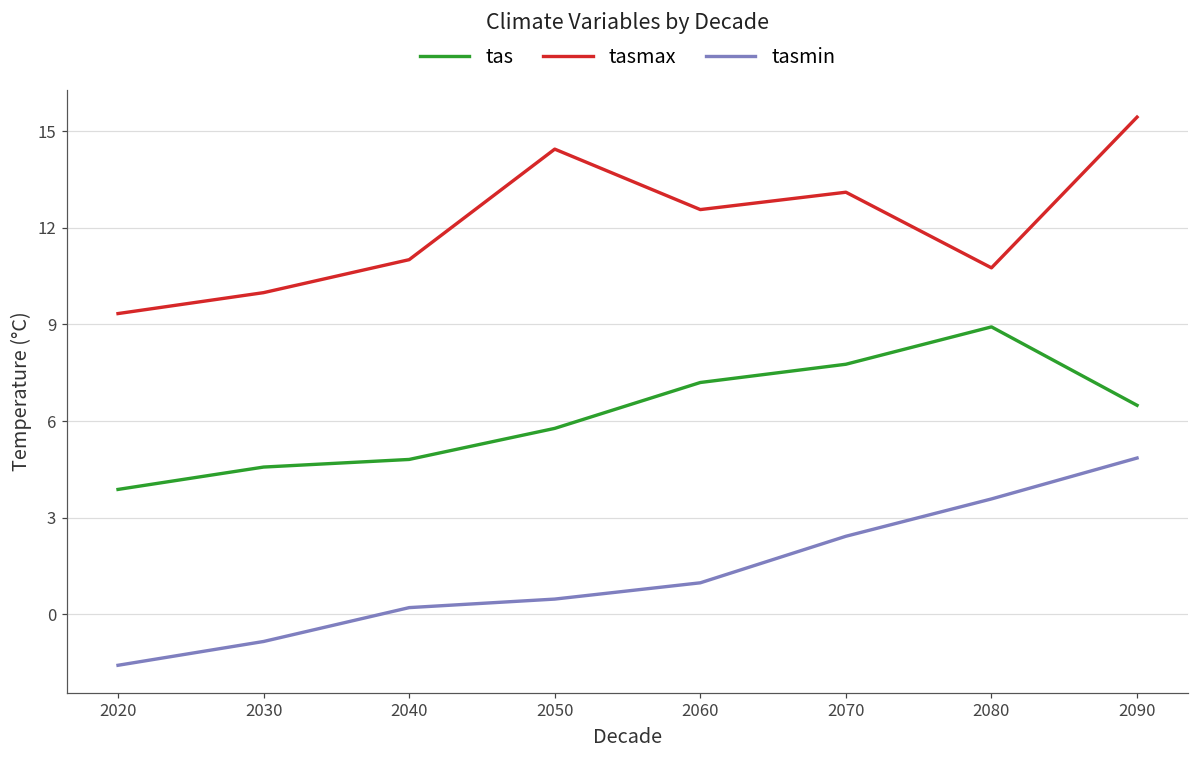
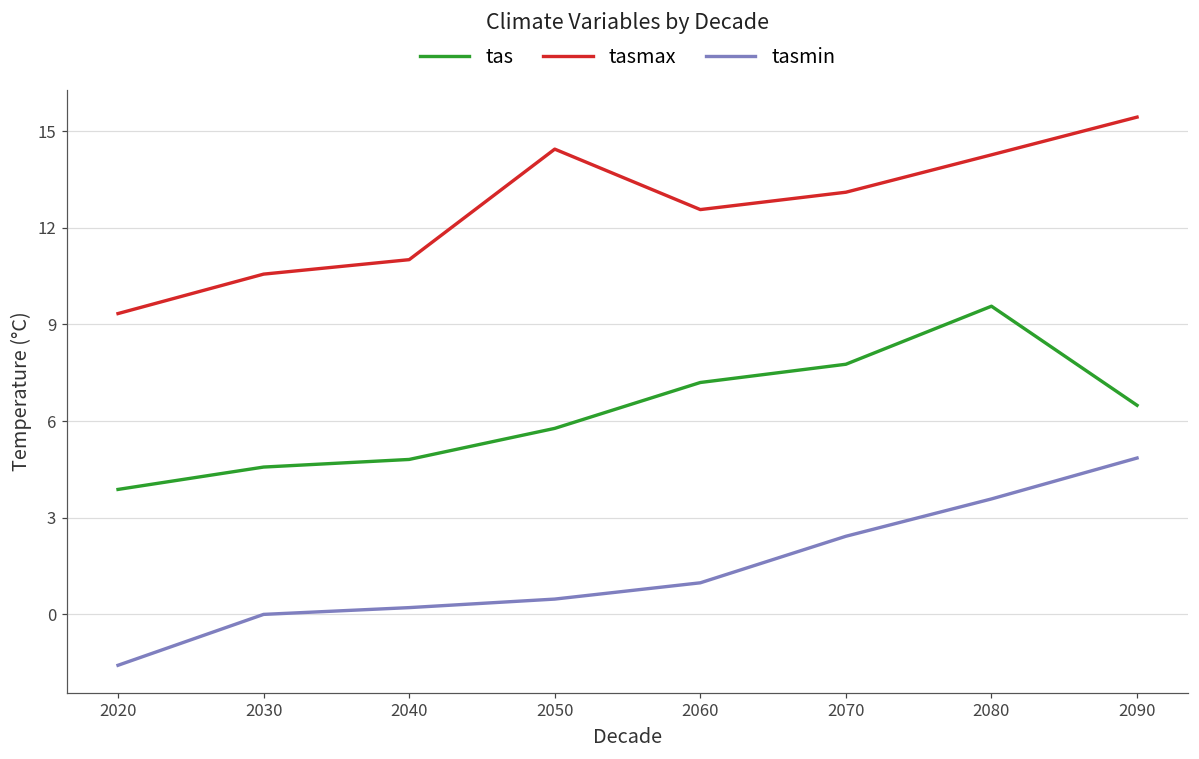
  {
    "tas": {
      "2020": 3.9,
      "2030": 4.6,
      "2040": 4.8,
      "2050": 5.8,
      "2060": 7.2,
      "2070": 7.8,
-     "2080": 8.9,
+     "2080": 9.6,
      "2090": 6.5
    },
    "tasmax": {
      "2020": 9.3,
-     "2030": 10.0,
+     "2030": 10.6,
      "2040": 11.0,
      "2050": 14.4,
      "2060": 12.6,
      "2070": 13.1,
-     "2080": 10.8,
+     "2080": 14.3,
      "2090": 15.4
    },
    "tasmin": {
      "2020": -1.6,
-     "2030": -0.8,
+     "2030": 0.0,
      "2040": 0.2,
      "2050": 0.5,
      "2060": 1.0,
      "2070": 2.4,
      "2080": 3.6,
      "2090": 4.9
    }
  }
